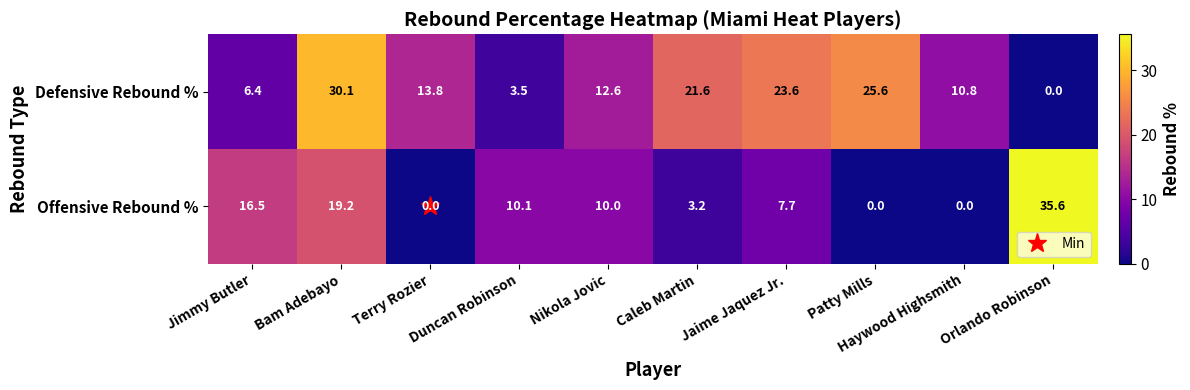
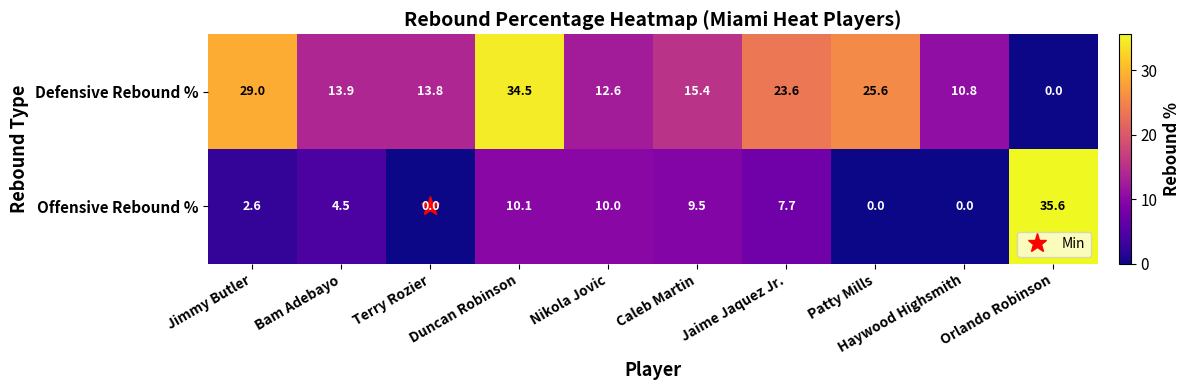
  {
    "Defensive Rebound %": {
-     "Jimmy Butler": 6.4,
-     "Bam Adebayo": 30.1,
+     "Jimmy Butler": 29.0,
+     "Bam Adebayo": 13.9,
      "Terry Rozier": 13.8,
-     "Duncan Robinson": 3.5,
+     "Duncan Robinson": 34.5,
      "Nikola Jovic": 12.6,
-     "Caleb Martin": 21.6,
+     "Caleb Martin": 15.4,
      "Jaime Jaquez Jr.": 23.6,
      "Patty Mills": 25.6,
      "Haywood Highsmith": 10.8,
      "Orlando Robinson": 0.0
    },
    "Offensive Rebound %": {
-     "Jimmy Butler": 16.5,
-     "Bam Adebayo": 19.2,
+     "Jimmy Butler": 2.6,
+     "Bam Adebayo": 4.5,
      "Duncan Robinson": 10.1,
      "Nikola Jovic": 10.0,
-     "Caleb Martin": 3.2,
+     "Caleb Martin": 9.5,
      "Jaime Jaquez Jr.": 7.7,
      "Patty Mills": 0.0,
      "Haywood Highsmith": 0.0,
      "Orlando Robinson": 35.6
    }
  }
